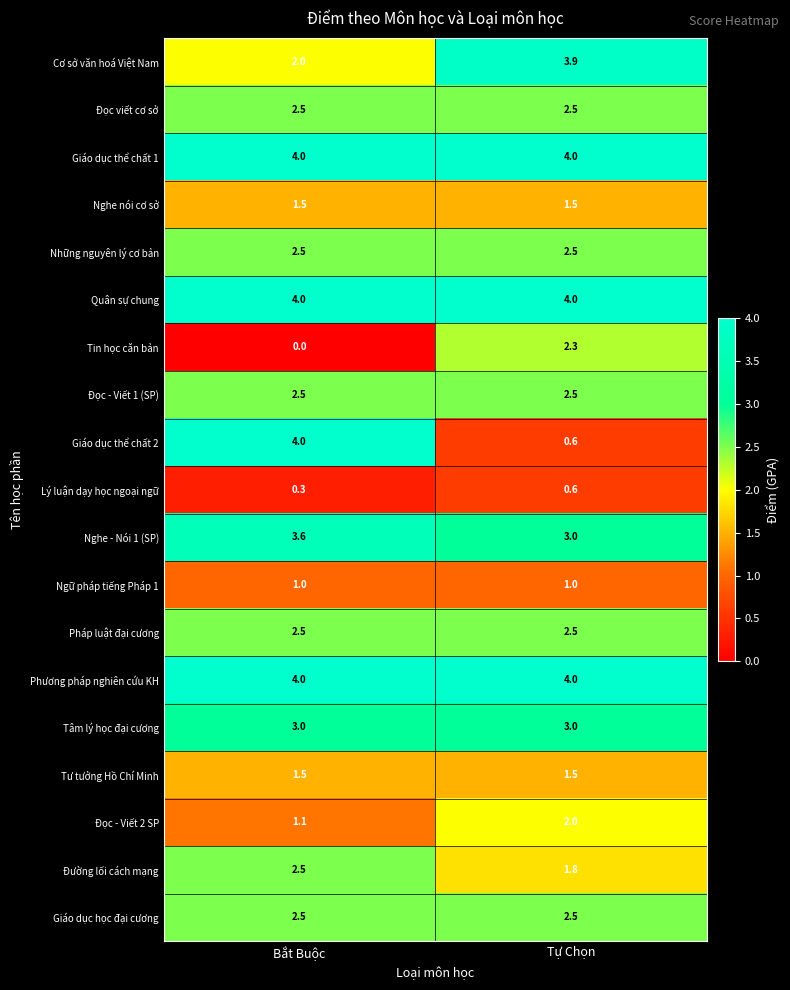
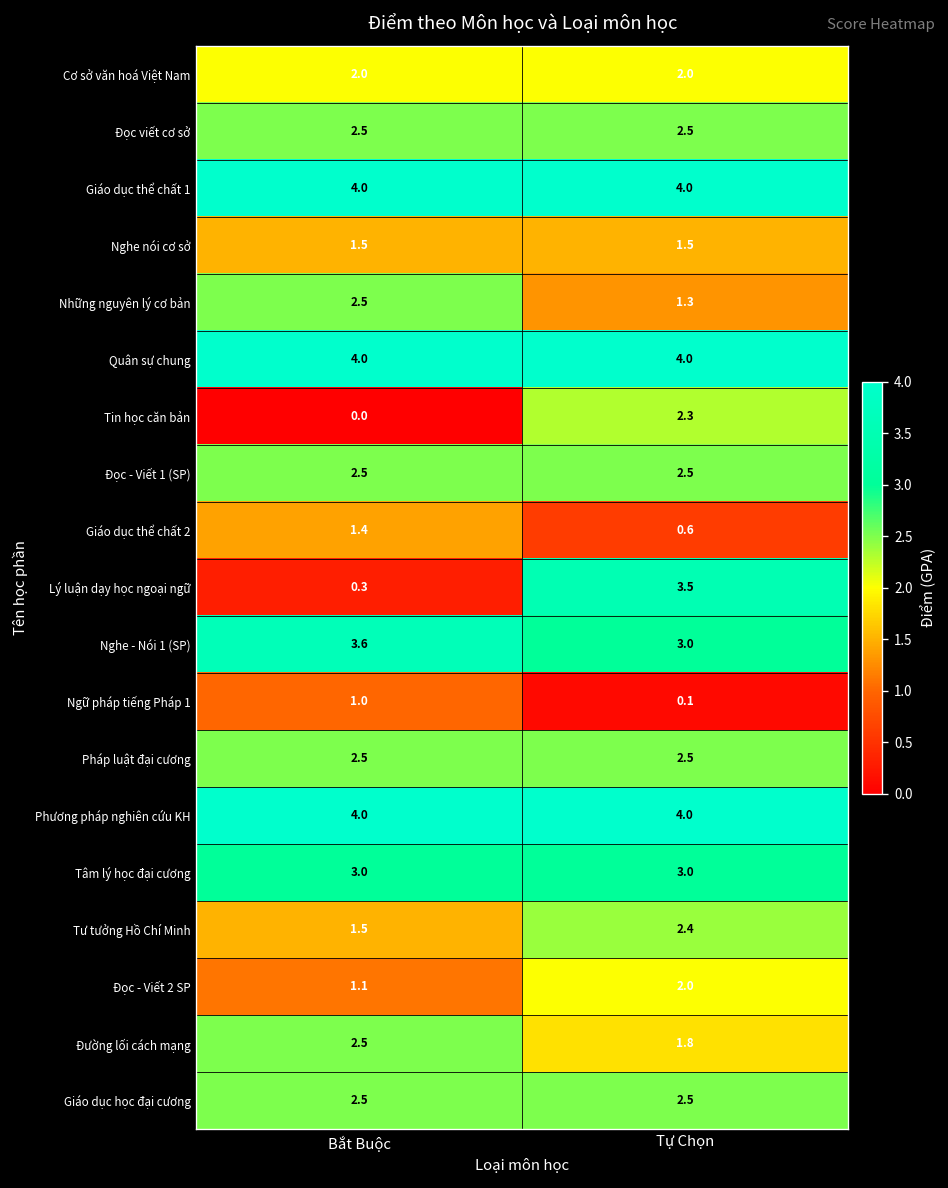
  {
    "Cơ sở văn hoá Việt Nam": {
      "Bắt Buộc": 2.0,
-     "Tự Chọn": 3.9
+     "Tự Chọn": 2.0
    },
    "Đọc viết cơ sở": {
      "Bắt Buộc": 2.5,
      "Tự Chọn": 2.5
    },
    "Giáo dục thể chất 1": {
      "Bắt Buộc": 4.0,
      "Tự Chọn": 4.0
    },
    "Nghe nói cơ sở": {
      "Bắt Buộc": 1.5,
      "Tự Chọn": 1.5
    },
    "Những nguyên lý cơ bản": {
      "Bắt Buộc": 2.5,
-     "Tự Chọn": 2.5
+     "Tự Chọn": 1.3
    },
    "Quân sự chung": {
      "Bắt Buộc": 4.0,
      "Tự Chọn": 4.0
    },
    "Tin học căn bản": {
      "Bắt Buộc": 0.0,
      "Tự Chọn": 2.3
    },
    "Đọc - Viết 1 (SP)": {
      "Bắt Buộc": 2.5,
      "Tự Chọn": 2.5
    },
    "Giáo dục thể chất 2": {
-     "Bắt Buộc": 4.0,
+     "Bắt Buộc": 1.4,
      "Tự Chọn": 0.6
    },
    "Lý luận dạy học ngoại ngữ": {
      "Bắt Buộc": 0.3,
-     "Tự Chọn": 0.6
+     "Tự Chọn": 3.5
    },
    "Nghe - Nói 1 (SP)": {
      "Bắt Buộc": 3.6,
      "Tự Chọn": 3.0
    },
    "Ngữ pháp tiếng Pháp 1": {
      "Bắt Buộc": 1.0,
-     "Tự Chọn": 1.0
+     "Tự Chọn": 0.1
    },
    "Pháp luật đại cương": {
      "Bắt Buộc": 2.5,
      "Tự Chọn": 2.5
    },
    "Phương pháp nghiên cứu KH": {
      "Bắt Buộc": 4.0,
      "Tự Chọn": 4.0
    },
    "Tâm lý học đại cương": {
      "Bắt Buộc": 3.0,
      "Tự Chọn": 3.0
    },
    "Tư tưởng Hồ Chí Minh": {
      "Bắt Buộc": 1.5,
-     "Tự Chọn": 1.5
+     "Tự Chọn": 2.4
    },
    "Đọc - Viết 2 SP": {
      "Bắt Buộc": 1.1,
      "Tự Chọn": 2.0
    },
    "Đường lối cách mạng": {
      "Bắt Buộc": 2.5,
      "Tự Chọn": 1.8
    },
    "Giáo dục học đại cương": {
      "Bắt Buộc": 2.5,
      "Tự Chọn": 2.5
    }
  }
